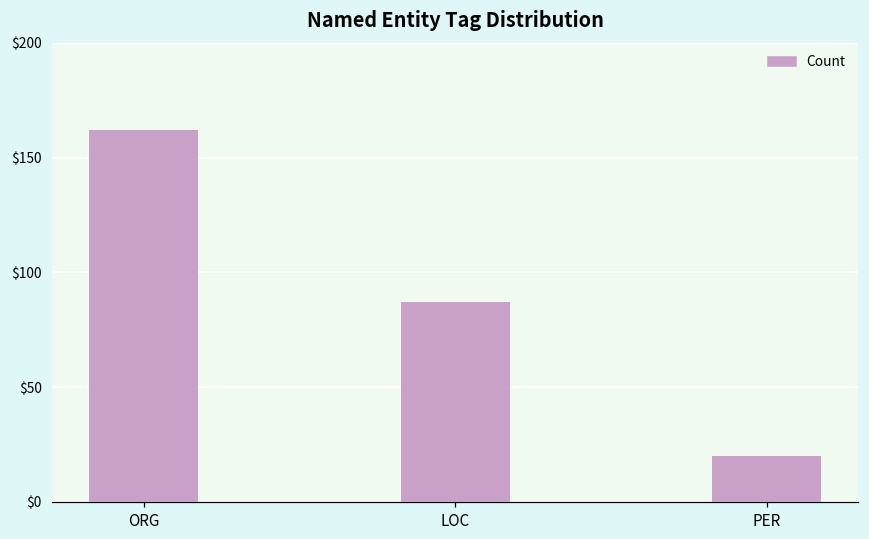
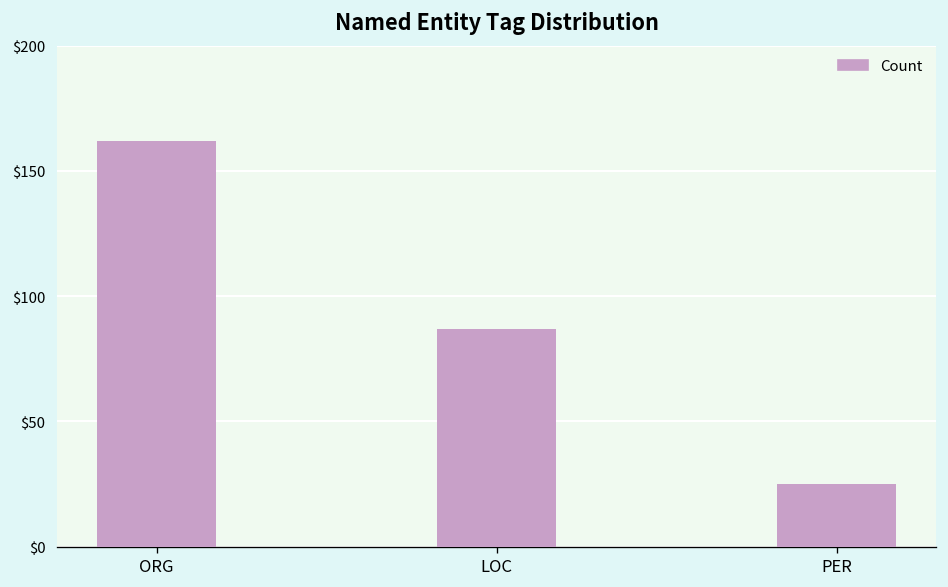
  {
    "ORG": "$162",
    "LOC": "$87",
-   "PER": "$20"
+   "PER": "$25"
  }
